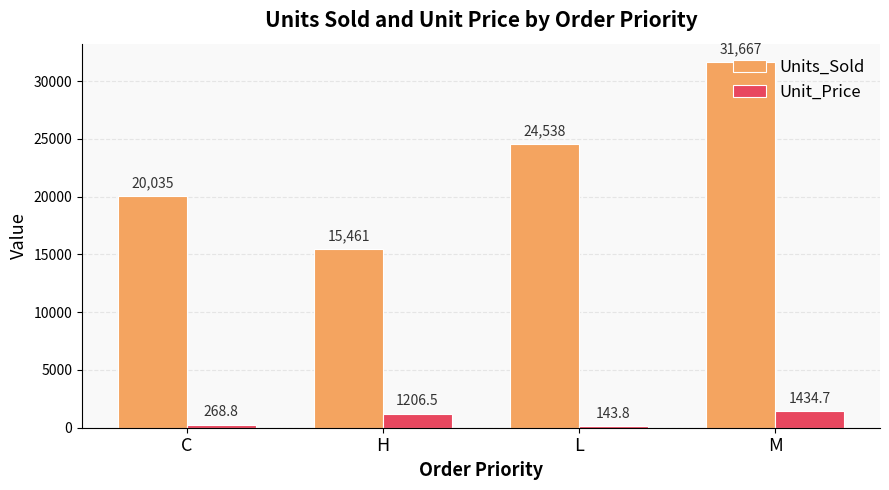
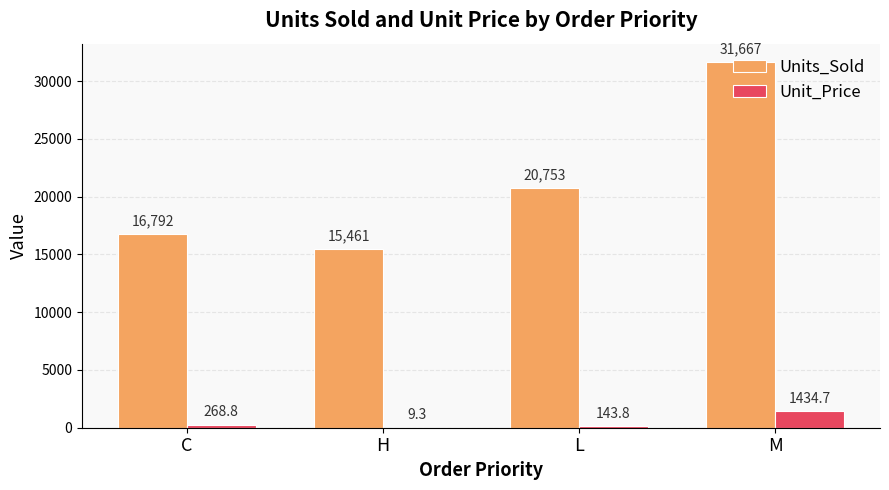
  {
    "Units_Sold": {
-     "C": "20,035",
+     "C": "16,792",
      "H": "15,461",
-     "L": "24,538",
+     "L": "20,753",
      "M": "31,667"
    },
    "Unit_Price": {
      "C": "268.8",
-     "H": "1206.5",
+     "H": "9.3",
      "L": "143.8",
      "M": "1434.7"
    }
  }
